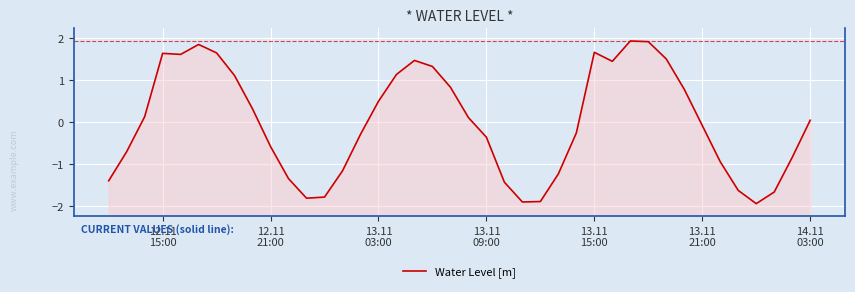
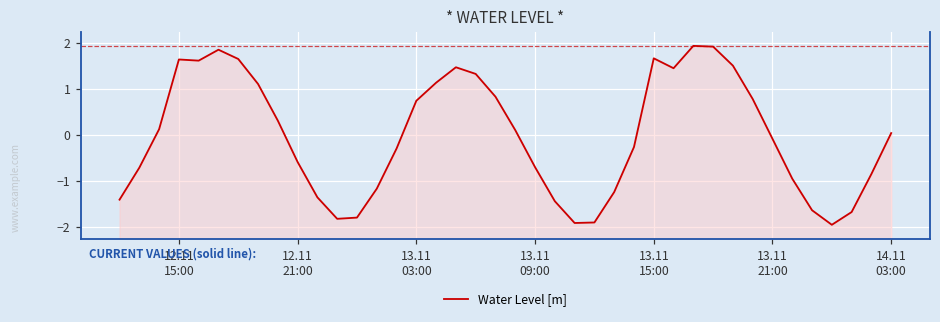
  {
    "12.11 15:00": 1.6,
    "12.11 21:00": -0.6,
-   "13.11 03:00": 0.5,
-   "13.11 09:00": -0.4,
+   "13.11 03:00": 0.7,
+   "13.11 09:00": -0.7,
    "13.11 15:00": 1.7,
    "13.11 21:00": -0.1,
    "14.11 03:00": 0.0
  }
